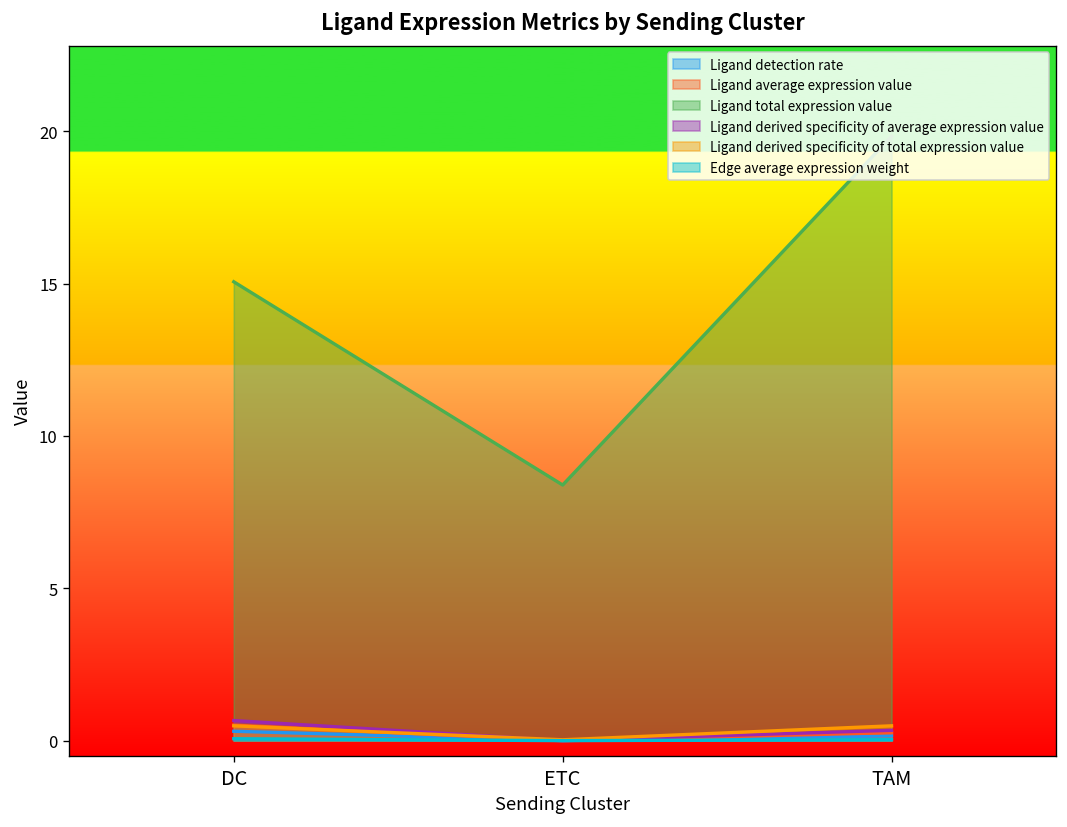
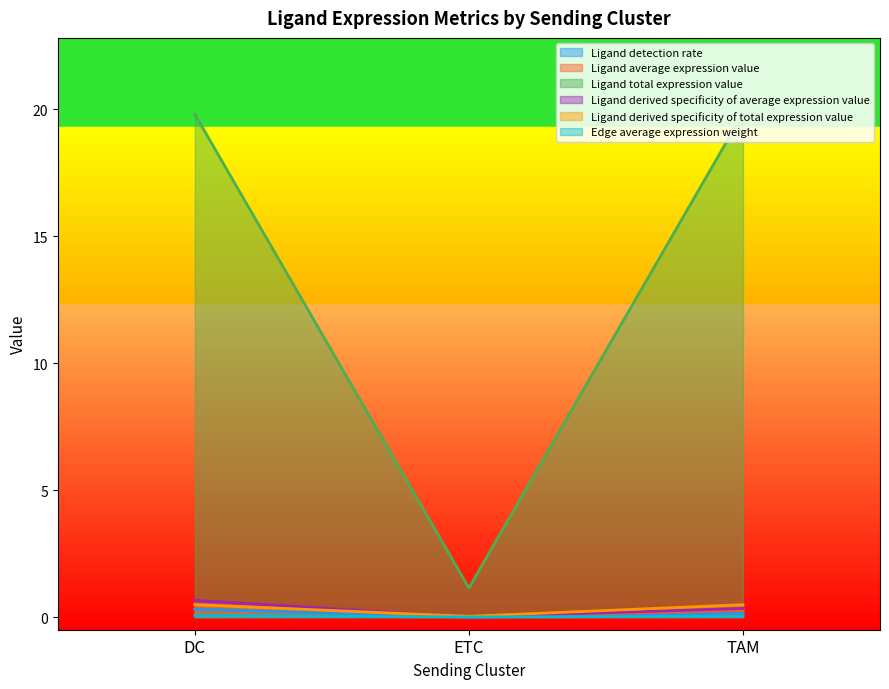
  {
    "Ligand total expression value": {
-     "DC": 15.1,
-     "ETC": 8.4
+     "DC": 19.8,
+     "ETC": 1.1
    },
    "Ligand derived specificity of average expression value": {
      "DC": 0.7
    }
  }
